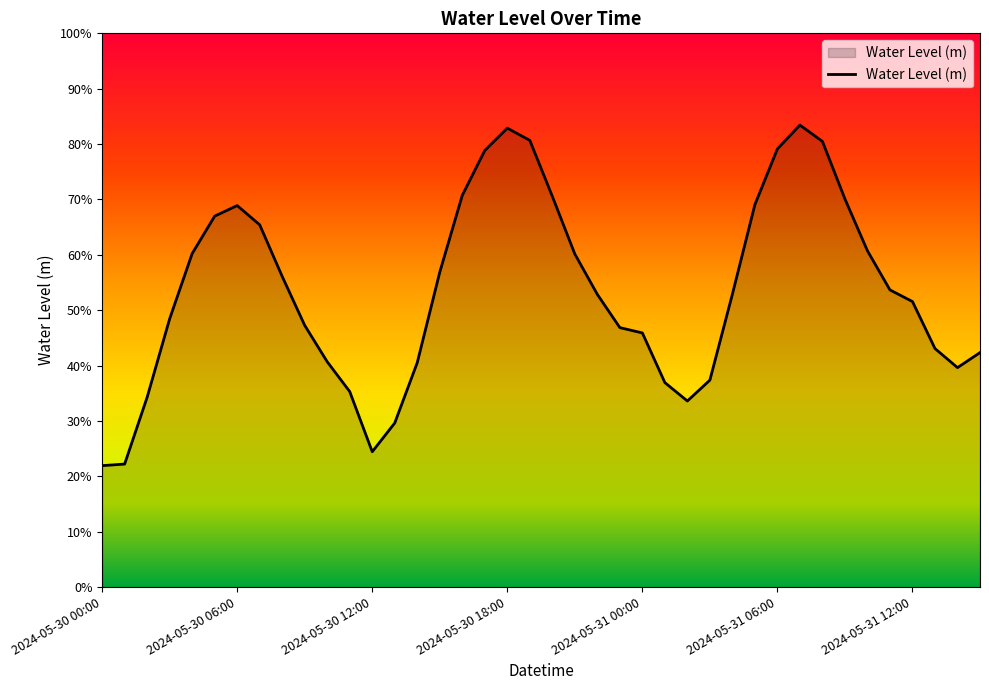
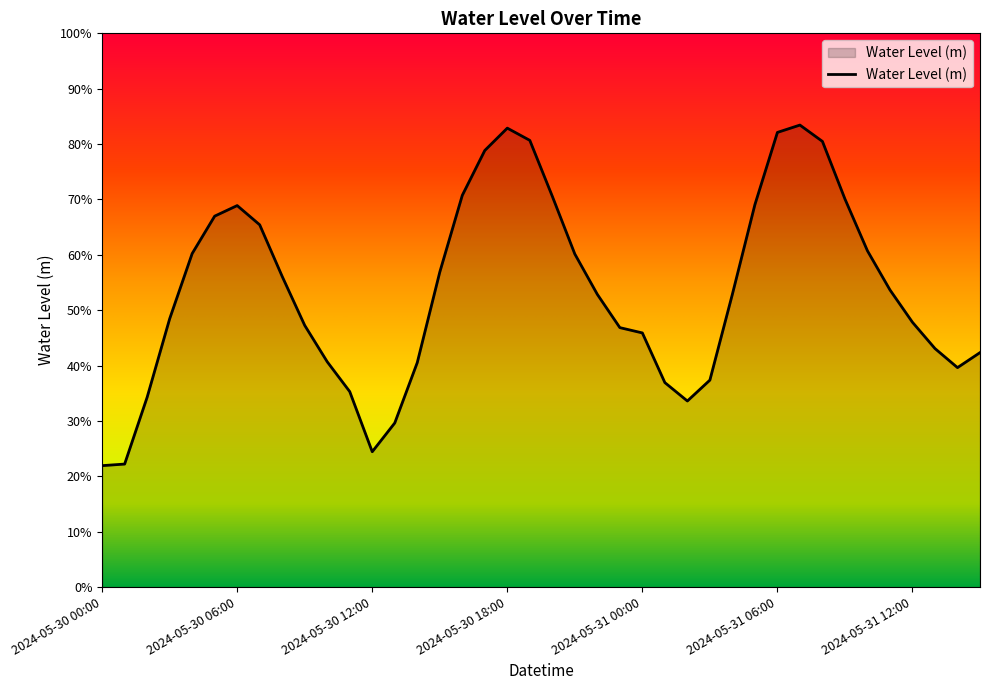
  {
    "2024-05-30 00:00": "22%",
    "2024-05-30 06:00": "69%",
    "2024-05-30 12:00": "24%",
    "2024-05-30 18:00": "83%",
    "2024-05-31 00:00": "46%",
-   "2024-05-31 06:00": "79%",
-   "2024-05-31 12:00": "52%"
+   "2024-05-31 06:00": "82%",
+   "2024-05-31 12:00": "48%"
  }
